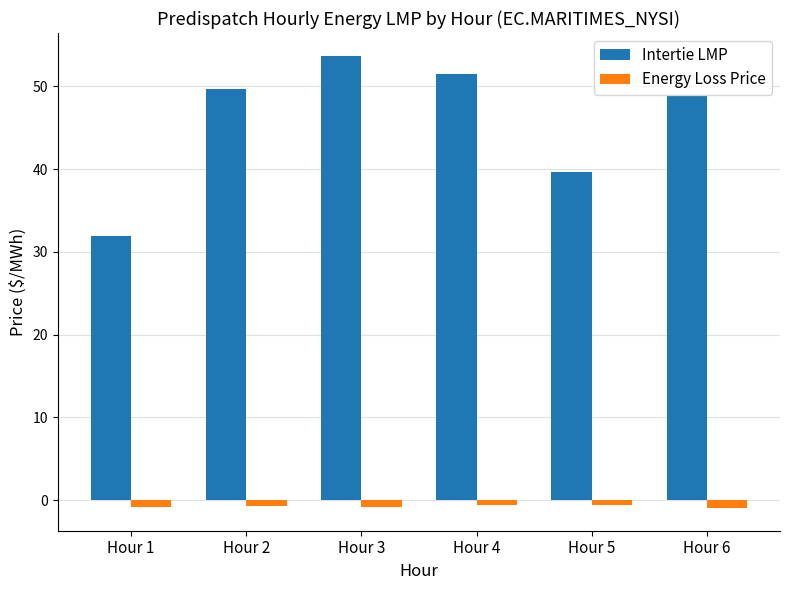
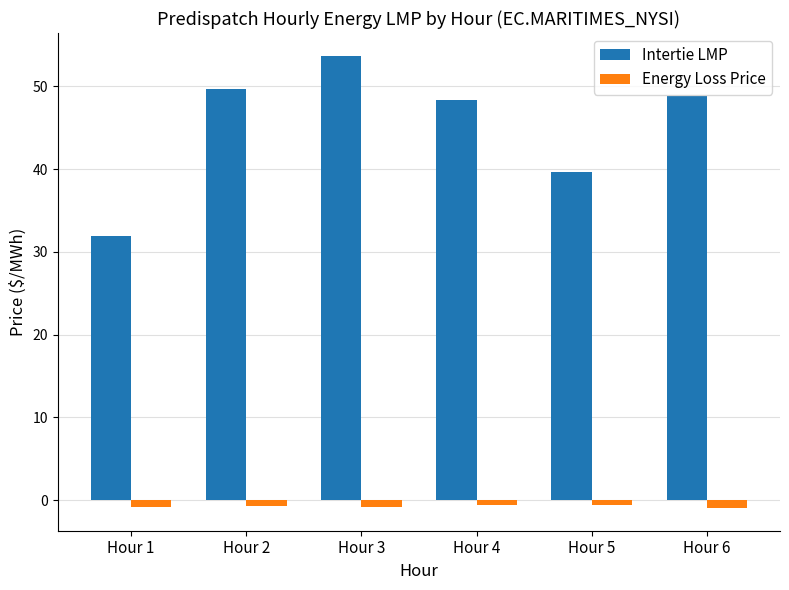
  {
    "Intertie LMP": {
      "Hour 1": 32,
      "Hour 2": 50,
      "Hour 3": 54,
-     "Hour 4": 52,
+     "Hour 4": 48,
      "Hour 5": 40,
      "Hour 6": 49
    },
    "Energy Loss Price": {
      "Hour 1": -1,
      "Hour 2": -1,
      "Hour 3": -1,
      "Hour 4": -1,
      "Hour 5": -1,
      "Hour 6": -1
    }
  }
